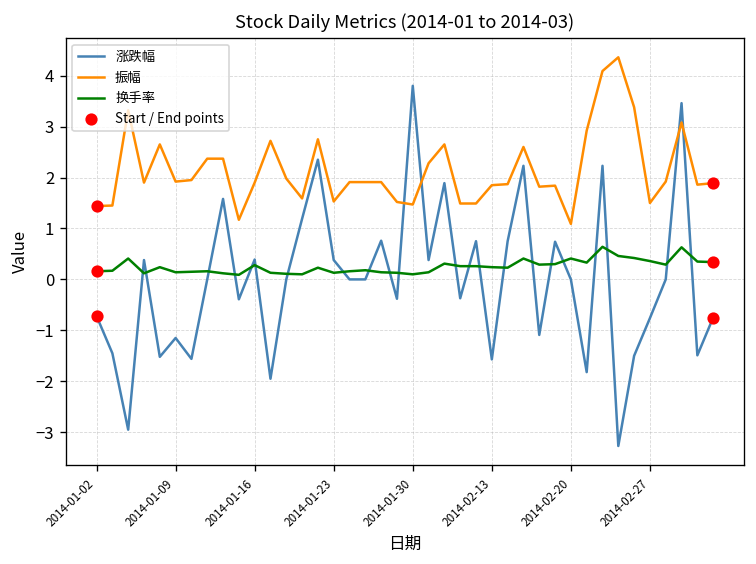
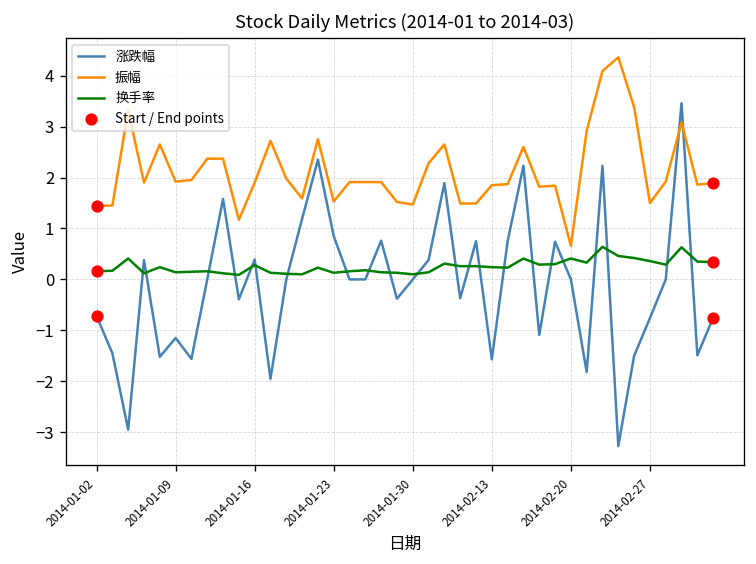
  {
    "涨跌幅": {
      "2014-01-09": -1.2,
      "2014-01-16": 0.4,
-     "2014-01-23": 0.4,
-     "2014-01-30": 3.8,
+     "2014-01-23": 0.9,
+     "2014-01-30": 0.0,
      "2014-02-13": -1.6,
      "2014-02-20": 0.0,
      "2014-02-27": -0.8
    },
    "振幅": {
      "2014-01-09": 1.9,
      "2014-01-16": 1.9,
      "2014-01-23": 1.5,
      "2014-01-30": 1.5,
      "2014-02-13": 1.9,
-     "2014-02-20": 1.1,
+     "2014-02-20": 0.7,
      "2014-02-27": 1.5
    },
    "换手率": {
      "2014-01-09": 0.1,
      "2014-01-16": 0.3,
      "2014-01-23": 0.1,
      "2014-01-30": 0.1,
      "2014-02-13": 0.2,
      "2014-02-20": 0.4,
      "2014-02-27": 0.4
    }
  }
